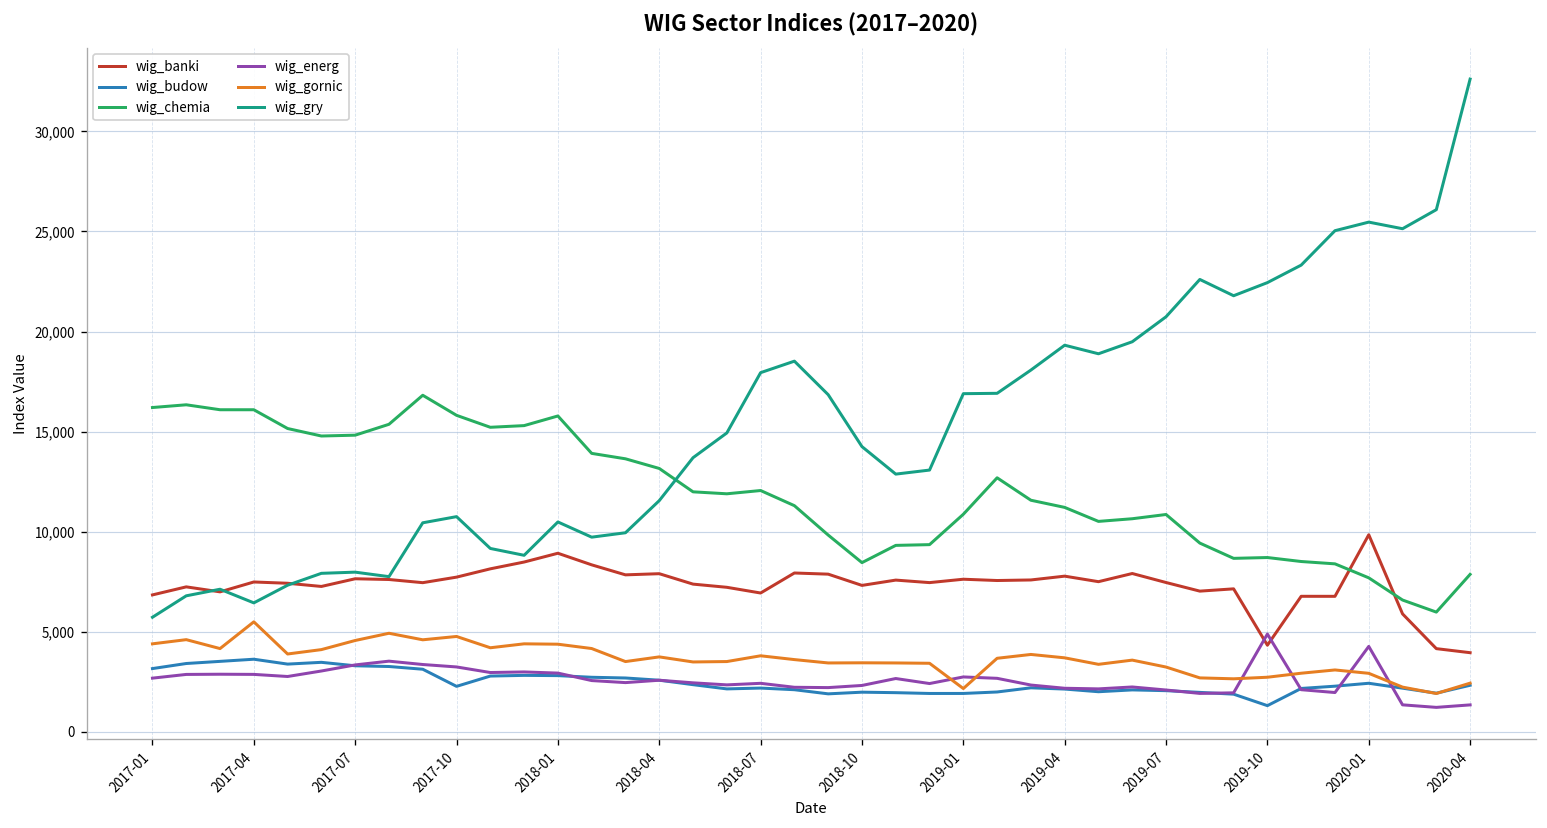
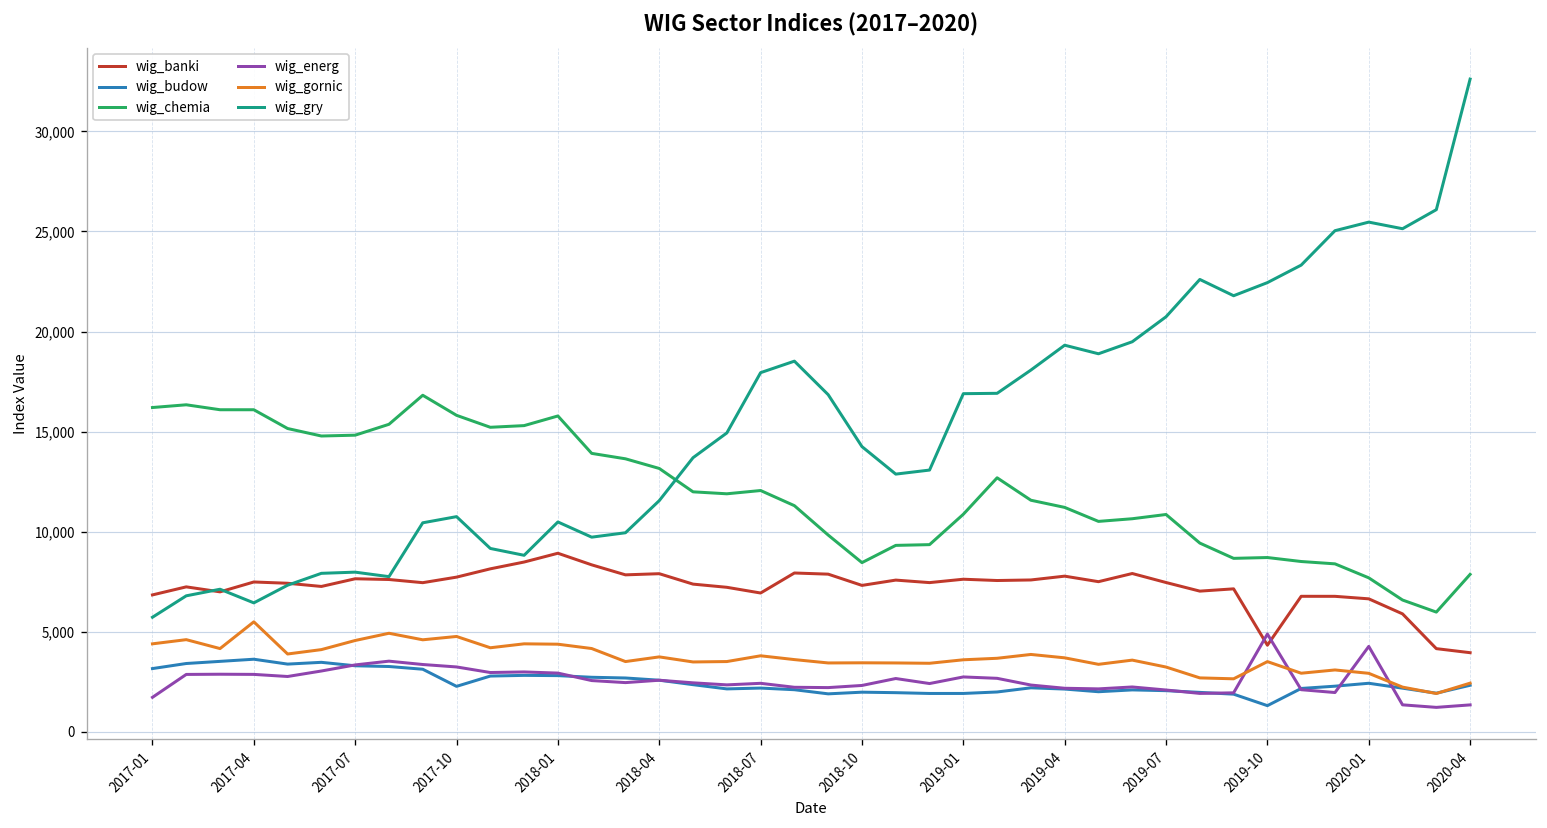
  {
    "wig_banki": {
      "2017-01": "6,800",
      "2017-04": "7,500",
      "2017-07": "7,600",
      "2017-10": "7,700",
      "2018-01": "8,900",
      "2018-04": "7,900",
      "2018-07": "6,900",
      "2018-10": "7,300",
      "2019-01": "7,600",
      "2019-04": "7,800",
      "2019-07": "7,500",
      "2019-10": "4,300",
-     "2020-01": "9,800",
+     "2020-01": "6,600",
      "2020-04": "4,000"
    },
    "wig_budow": {
      "2017-01": "3,200",
      "2017-04": "3,600",
      "2017-10": "2,300",
      "2018-07": "2,200",
      "2018-10": "2,000",
      "2019-01": "1,900",
      "2019-10": "1,300",
      "2020-01": "2,400"
    },
    "wig_energ": {
-     "2017-01": "2,700",
+     "2017-01": "1,700",
      "2017-04": "2,900",
      "2017-10": "3,200",
      "2018-07": "2,400",
      "2018-10": "2,300",
      "2019-01": "2,700",
      "2019-10": "4,900",
      "2020-01": "4,300",
      "2020-04": "1,300"
    },
    "wig_gornic": {
      "2017-01": "4,400",
      "2017-04": "5,500",
      "2017-07": "4,600",
      "2017-10": "4,800",
      "2018-01": "4,400",
      "2018-04": "3,700",
      "2018-07": "3,800",
      "2018-10": "3,400",
-     "2019-01": "2,200",
+     "2019-01": "3,600",
      "2019-04": "3,700",
      "2019-07": "3,200",
-     "2019-10": "2,700",
+     "2019-10": "3,500",
      "2020-01": "2,900"
    }
  }
